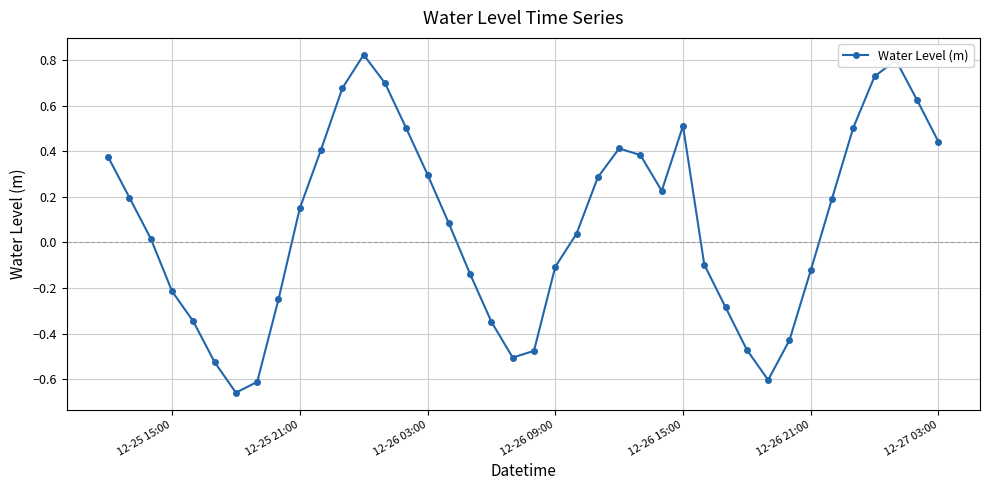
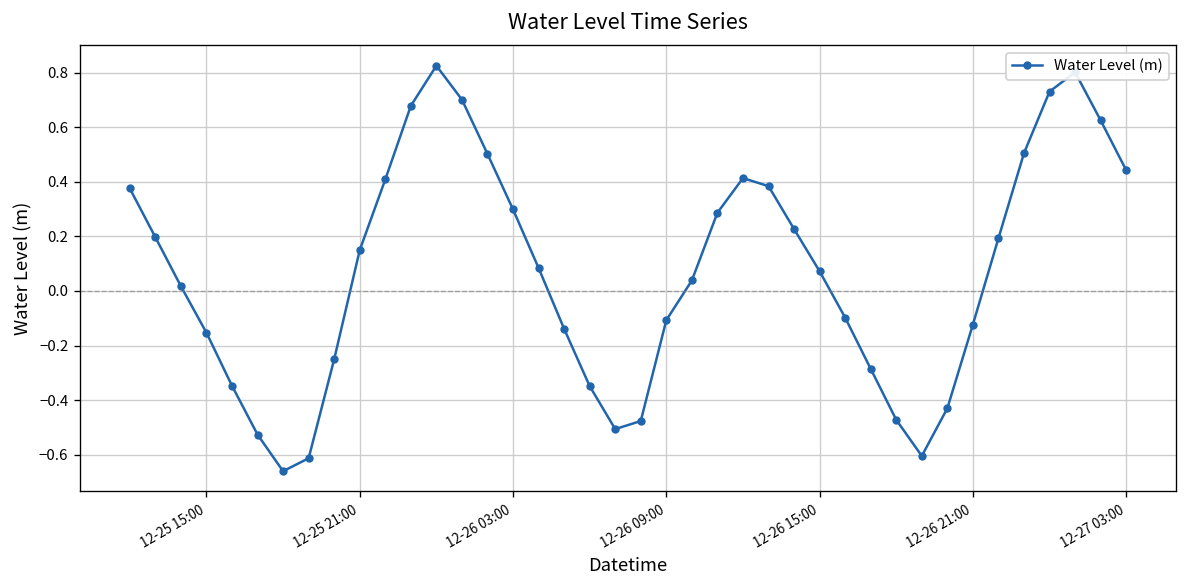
  {
-   "12-25 15:00": -0.21,
+   "12-25 15:00": -0.15,
    "12-25 21:00": 0.15,
    "12-26 03:00": 0.30,
    "12-26 09:00": -0.11,
-   "12-26 15:00": 0.51,
+   "12-26 15:00": 0.07,
    "12-26 21:00": -0.12,
    "12-27 03:00": 0.44
  }
